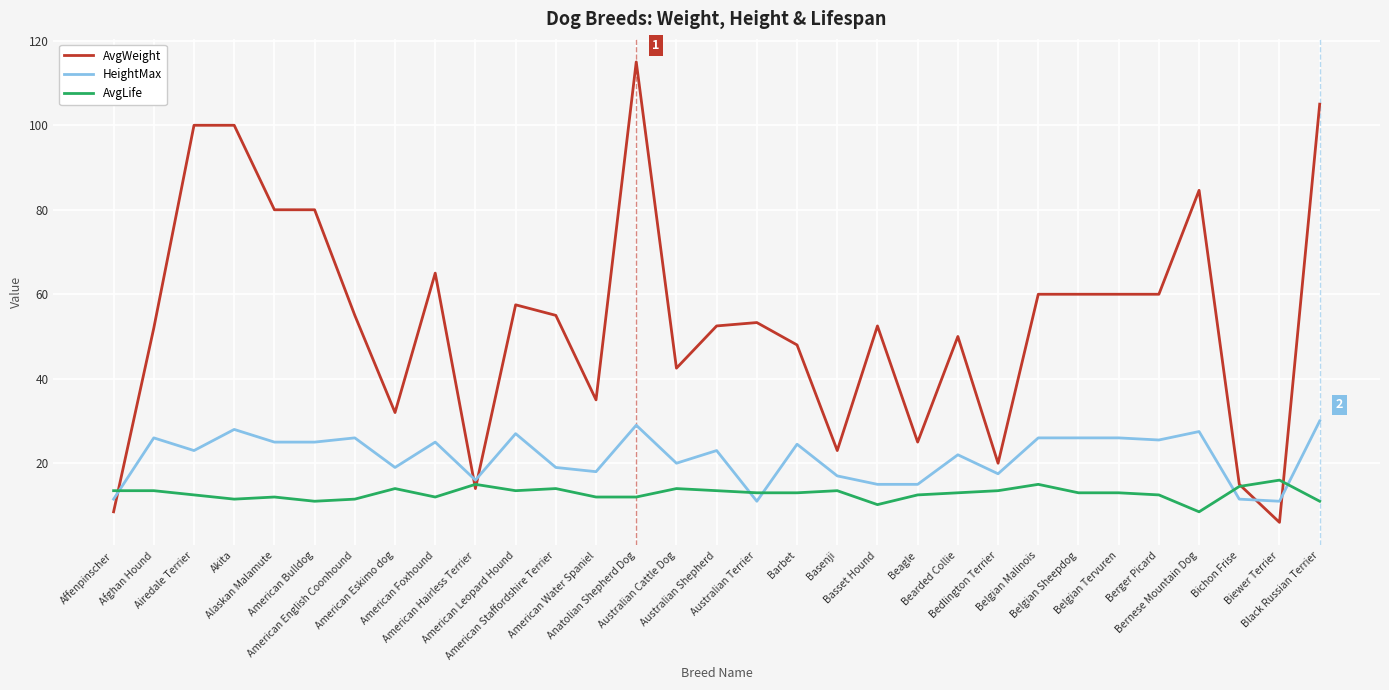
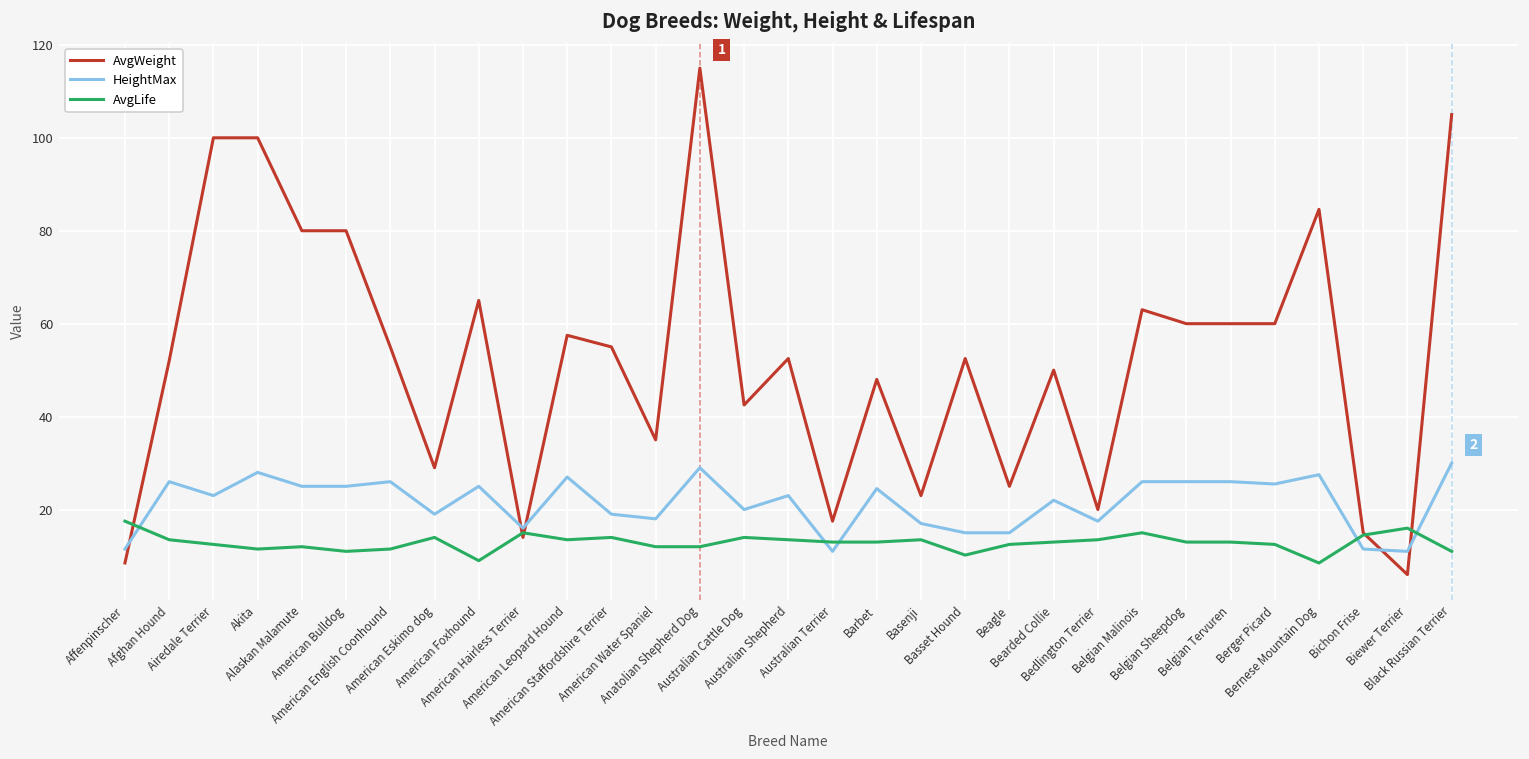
  {
    "AvgWeight": {
      "Affenpinscher": 9,
      "Afghan Hound": 52,
      "Airedale Terrier": 100,
      "Akita": 100,
      "Alaskan Malamute": 80,
      "American Bulldog": 80,
      "American English Coonhound": 55,
-     "American Eskimo dog": 32,
+     "American Eskimo dog": 29,
      "American Foxhound": 65,
      "American Hairless Terrier": 14,
      "American Leopard Hound": 58,
      "American Staffordshire Terrier": 55,
      "American Water Spaniel": 35,
      "Australian Cattle Dog": 43,
      "Australian Shepherd": 53,
-     "Australian Terrier": 53,
+     "Australian Terrier": 18,
      "Barbet": 48,
      "Basenji": 23,
      "Basset Hound": 53,
      "Beagle": 25,
      "Bearded Collie": 50,
      "Bedlington Terrier": 20,
-     "Belgian Malinois": 60,
+     "Belgian Malinois": 63,
      "Belgian Sheepdog": 60,
      "Belgian Tervuren": 60,
      "Berger Picard": 60,
      "Bernese Mountain Dog": 85,
      "Biewer Terrier": 6,
      "Black Russian Terrier": 105
    },
    "HeightMax": {
      "Affenpinscher": 12,
      "Afghan Hound": 26,
      "Airedale Terrier": 23,
      "Akita": 28,
      "Alaskan Malamute": 25,
      "American Bulldog": 25,
      "American English Coonhound": 26,
      "American Eskimo dog": 19,
      "American Foxhound": 25,
      "American Hairless Terrier": 16,
      "American Leopard Hound": 27,
      "American Staffordshire Terrier": 19,
      "American Water Spaniel": 18,
      "Anatolian Shepherd Dog": 29,
      "Australian Cattle Dog": 20,
      "Australian Shepherd": 23,
      "Australian Terrier": 11,
      "Barbet": 25,
      "Basenji": 17,
      "Basset Hound": 15,
      "Beagle": 15,
      "Bearded Collie": 22,
      "Bedlington Terrier": 18,
      "Belgian Malinois": 26,
      "Belgian Sheepdog": 26,
      "Belgian Tervuren": 26,
      "Berger Picard": 26,
      "Bernese Mountain Dog": 28,
      "Bichon Frise": 12,
      "Biewer Terrier": 11
    },
    "AvgLife": {
-     "Affenpinscher": 14,
+     "Affenpinscher": 18,
      "Afghan Hound": 14,
      "Airedale Terrier": 13,
      "Akita": 12,
      "Alaskan Malamute": 12,
      "American Bulldog": 11,
      "American English Coonhound": 12,
      "American Eskimo dog": 14,
-     "American Foxhound": 12,
+     "American Foxhound": 9,
      "American Hairless Terrier": 15,
      "American Leopard Hound": 14,
      "American Staffordshire Terrier": 14,
      "American Water Spaniel": 12,
      "Anatolian Shepherd Dog": 12,
      "Australian Cattle Dog": 14,
      "Australian Shepherd": 14,
      "Australian Terrier": 13,
      "Barbet": 13,
      "Basenji": 14,
      "Basset Hound": 10,
      "Beagle": 13,
      "Bearded Collie": 13,
      "Bedlington Terrier": 14,
      "Belgian Malinois": 15,
      "Belgian Sheepdog": 13,
      "Belgian Tervuren": 13,
      "Berger Picard": 13,
      "Bernese Mountain Dog": 9,
      "Biewer Terrier": 16,
      "Black Russian Terrier": 11
    }
  }
